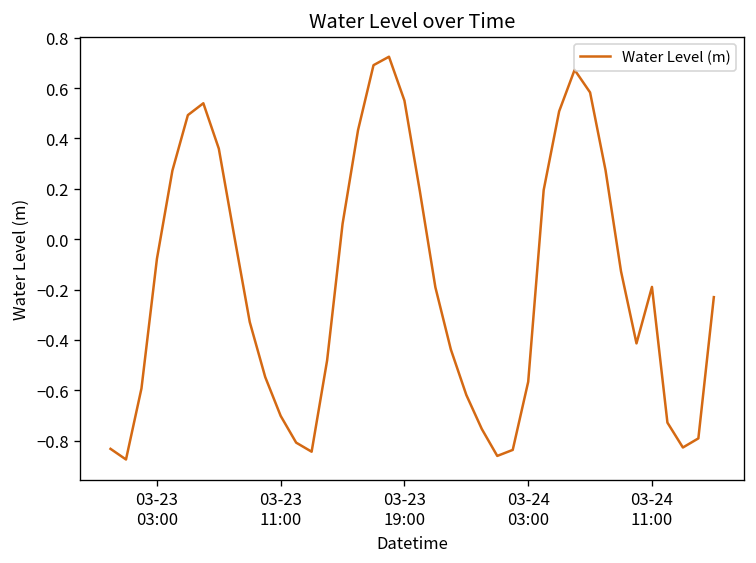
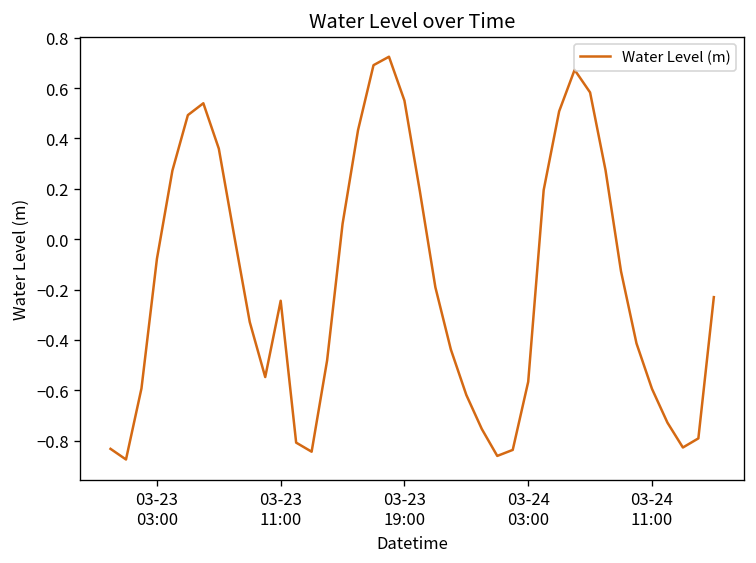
  {
    "03-23 03:00": -0.08,
-   "03-23 11:00": -0.70,
+   "03-23 11:00": -0.24,
    "03-23 19:00": 0.55,
    "03-24 03:00": -0.57,
-   "03-24 11:00": -0.19
+   "03-24 11:00": -0.59
  }
